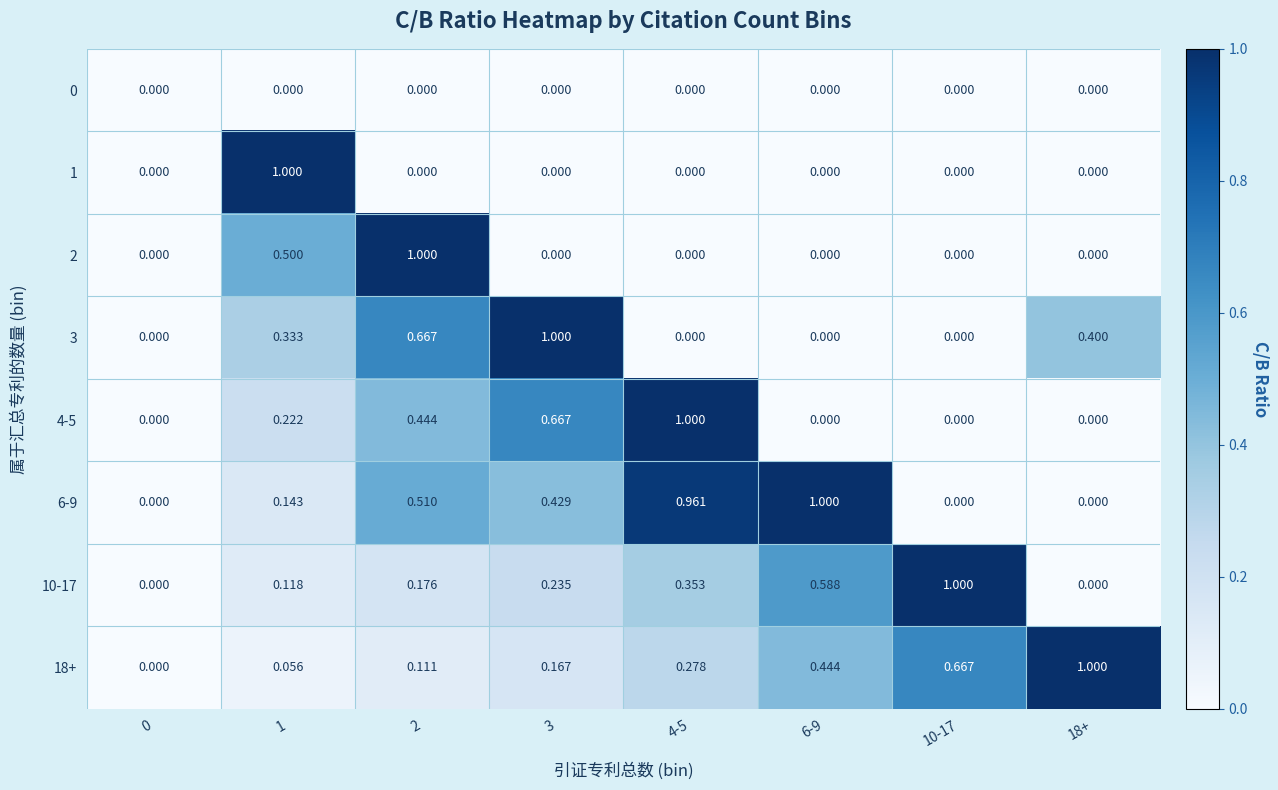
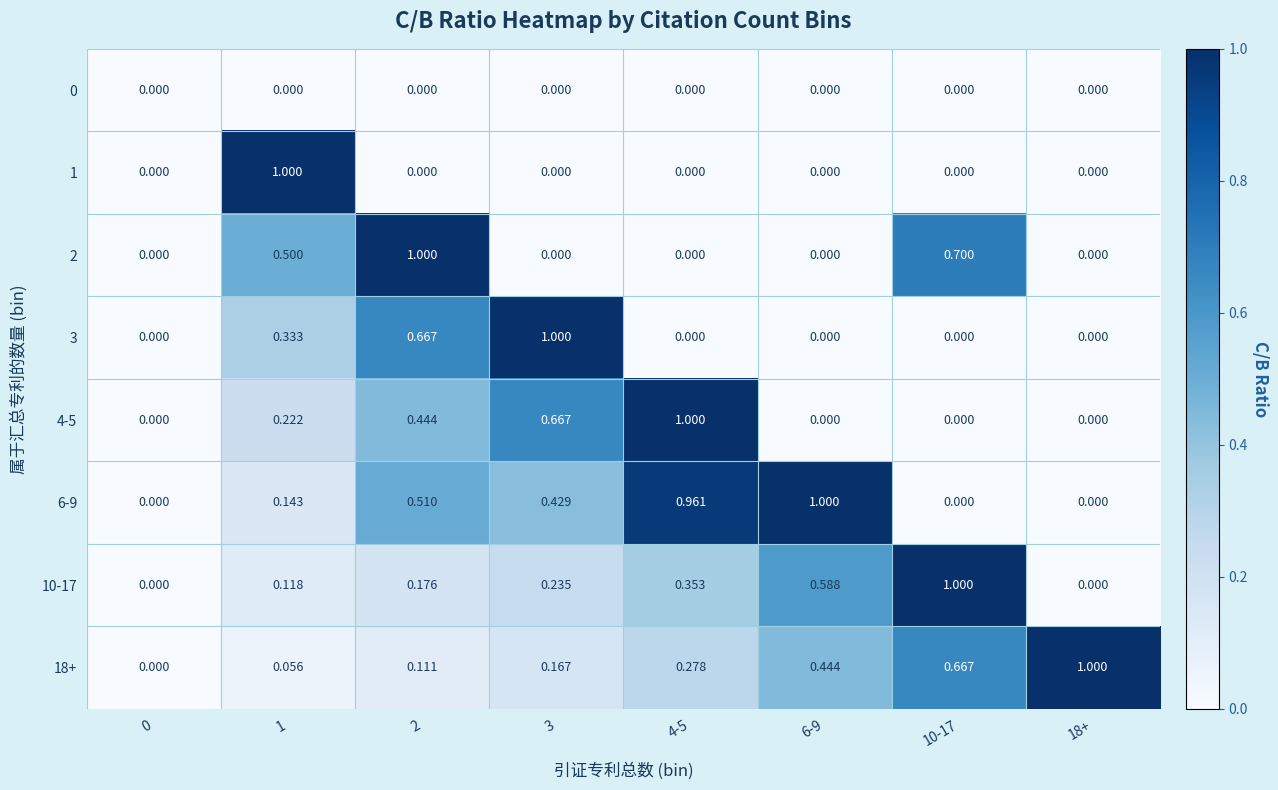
  {
    "0": {
      "0": 0.000,
      "1": 0.000,
      "2": 0.000,
      "3": 0.000,
      "4-5": 0.000,
      "6-9": 0.000,
      "10-17": 0.000,
      "18+": 0.000
    },
    "1": {
      "0": 0.000,
      "1": 1.000,
      "2": 0.000,
      "3": 0.000,
      "4-5": 0.000,
      "6-9": 0.000,
      "10-17": 0.000,
      "18+": 0.000
    },
    "2": {
      "0": 0.000,
      "1": 0.500,
      "2": 1.000,
      "3": 0.000,
      "4-5": 0.000,
      "6-9": 0.000,
-     "10-17": 0.000,
+     "10-17": 0.700,
      "18+": 0.000
    },
    "3": {
      "0": 0.000,
      "1": 0.333,
      "2": 0.667,
      "3": 1.000,
      "4-5": 0.000,
      "6-9": 0.000,
      "10-17": 0.000,
-     "18+": 0.400
+     "18+": 0.000
    },
    "4-5": {
      "0": 0.000,
      "1": 0.222,
      "2": 0.444,
      "3": 0.667,
      "4-5": 1.000,
      "6-9": 0.000,
      "10-17": 0.000,
      "18+": 0.000
    },
    "6-9": {
      "0": 0.000,
      "1": 0.143,
      "2": 0.510,
      "3": 0.429,
      "4-5": 0.961,
      "6-9": 1.000,
      "10-17": 0.000,
      "18+": 0.000
    },
    "10-17": {
      "0": 0.000,
      "1": 0.118,
      "2": 0.176,
      "3": 0.235,
      "4-5": 0.353,
      "6-9": 0.588,
      "10-17": 1.000,
      "18+": 0.000
    },
    "18+": {
      "0": 0.000,
      "1": 0.056,
      "2": 0.111,
      "3": 0.167,
      "4-5": 0.278,
      "6-9": 0.444,
      "10-17": 0.667,
      "18+": 1.000
    }
  }
